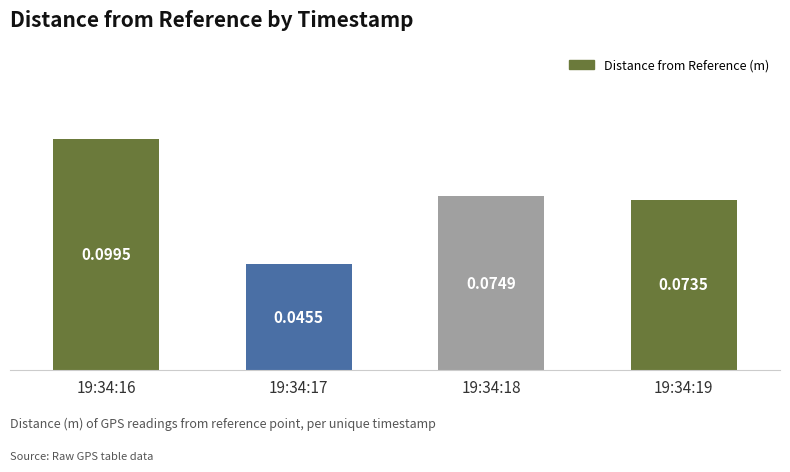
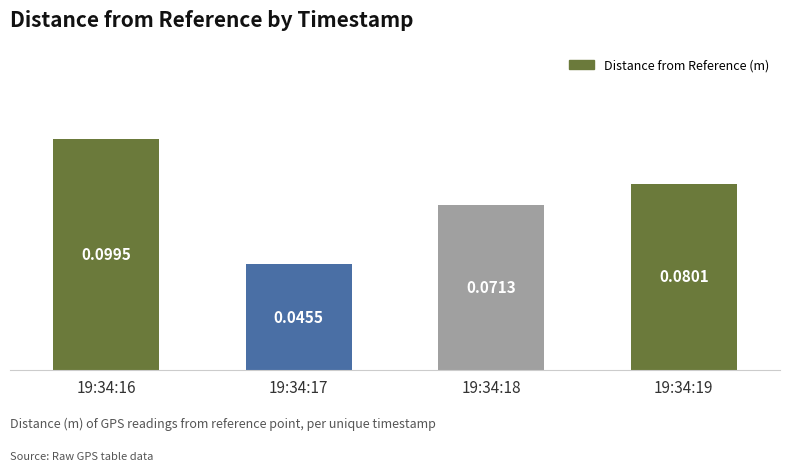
  {
    "19:34:16": 0.0995,
    "19:34:17": 0.0455,
-   "19:34:18": 0.0749,
-   "19:34:19": 0.0735
+   "19:34:18": 0.0713,
+   "19:34:19": 0.0801
  }
